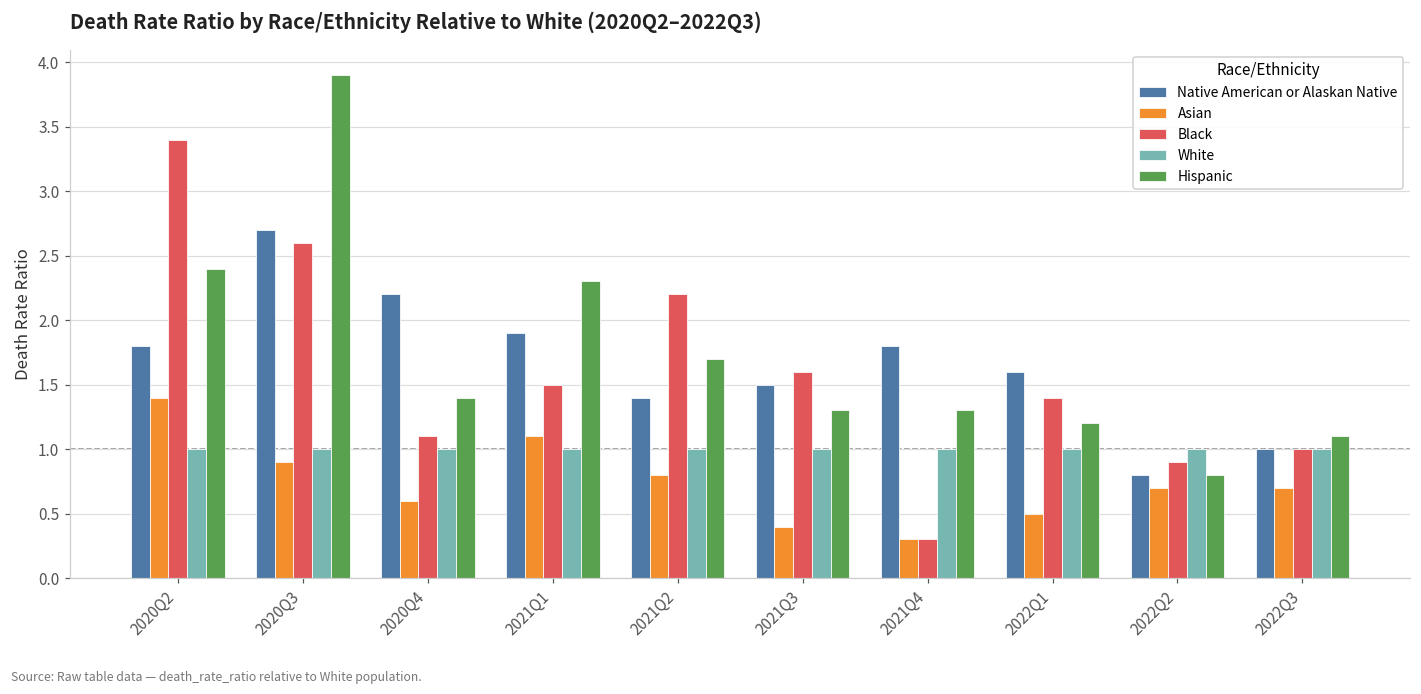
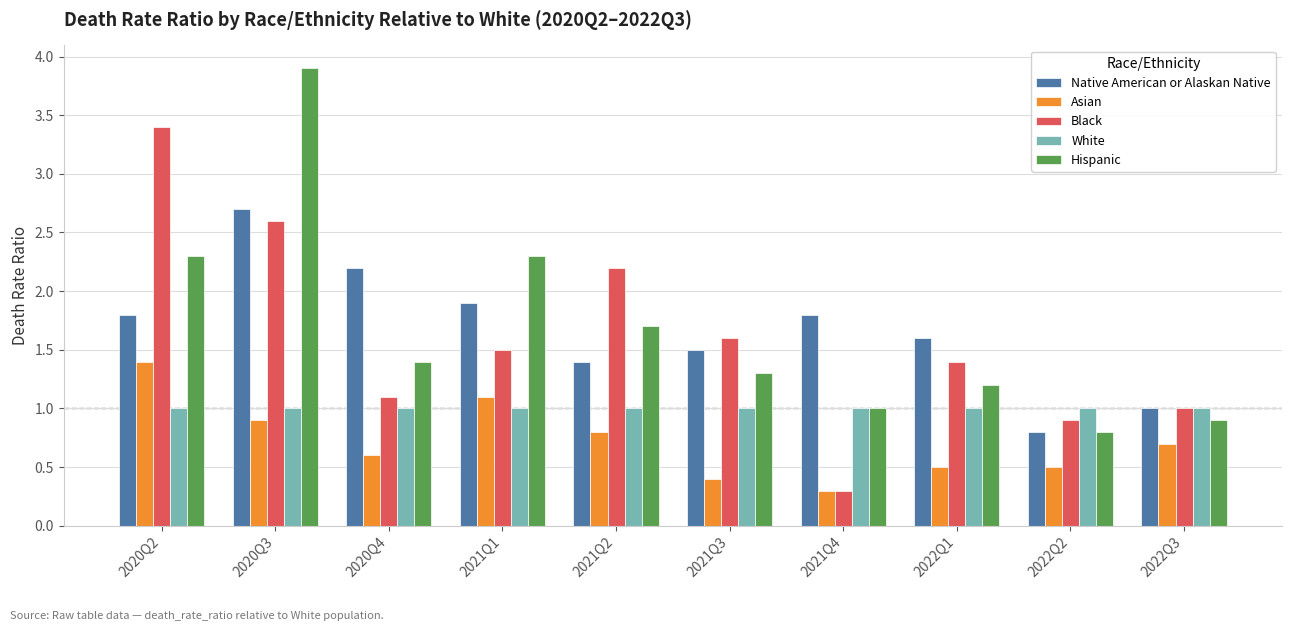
  {
    "Native American or Alaskan Native": {
      "2020Q2": 1.8,
      "2020Q3": 2.7,
      "2020Q4": 2.2,
      "2021Q1": 1.9,
      "2021Q2": 1.4,
      "2021Q3": 1.5,
      "2021Q4": 1.8,
      "2022Q1": 1.6,
      "2022Q2": 0.8,
      "2022Q3": 1.0
    },
    "Asian": {
      "2020Q2": 1.4,
      "2020Q3": 0.9,
      "2020Q4": 0.6,
      "2021Q1": 1.1,
      "2021Q2": 0.8,
      "2021Q3": 0.4,
      "2021Q4": 0.3,
      "2022Q1": 0.5,
-     "2022Q2": 0.7,
+     "2022Q2": 0.5,
      "2022Q3": 0.7
    },
    "Black": {
      "2020Q2": 3.4,
      "2020Q3": 2.6,
      "2020Q4": 1.1,
      "2021Q1": 1.5,
      "2021Q2": 2.2,
      "2021Q3": 1.6,
      "2021Q4": 0.3,
      "2022Q1": 1.4,
      "2022Q2": 0.9,
      "2022Q3": 1.0
    },
    "White": {
      "2020Q2": 1.0,
      "2020Q3": 1.0,
      "2020Q4": 1.0,
      "2021Q1": 1.0,
      "2021Q2": 1.0,
      "2021Q3": 1.0,
      "2021Q4": 1.0,
      "2022Q1": 1.0,
      "2022Q2": 1.0,
      "2022Q3": 1.0
    },
    "Hispanic": {
-     "2020Q2": 2.4,
+     "2020Q2": 2.3,
      "2020Q3": 3.9,
      "2020Q4": 1.4,
      "2021Q1": 2.3,
      "2021Q2": 1.7,
      "2021Q3": 1.3,
-     "2021Q4": 1.3,
+     "2021Q4": 1.0,
      "2022Q1": 1.2,
      "2022Q2": 0.8,
-     "2022Q3": 1.1
+     "2022Q3": 0.9
    }
  }
